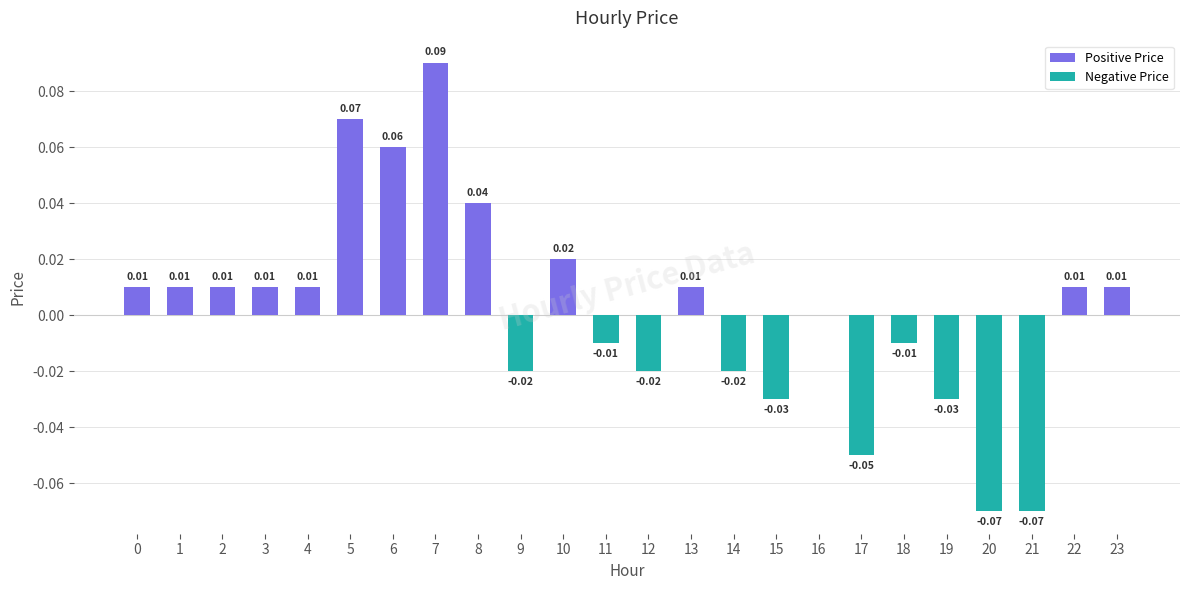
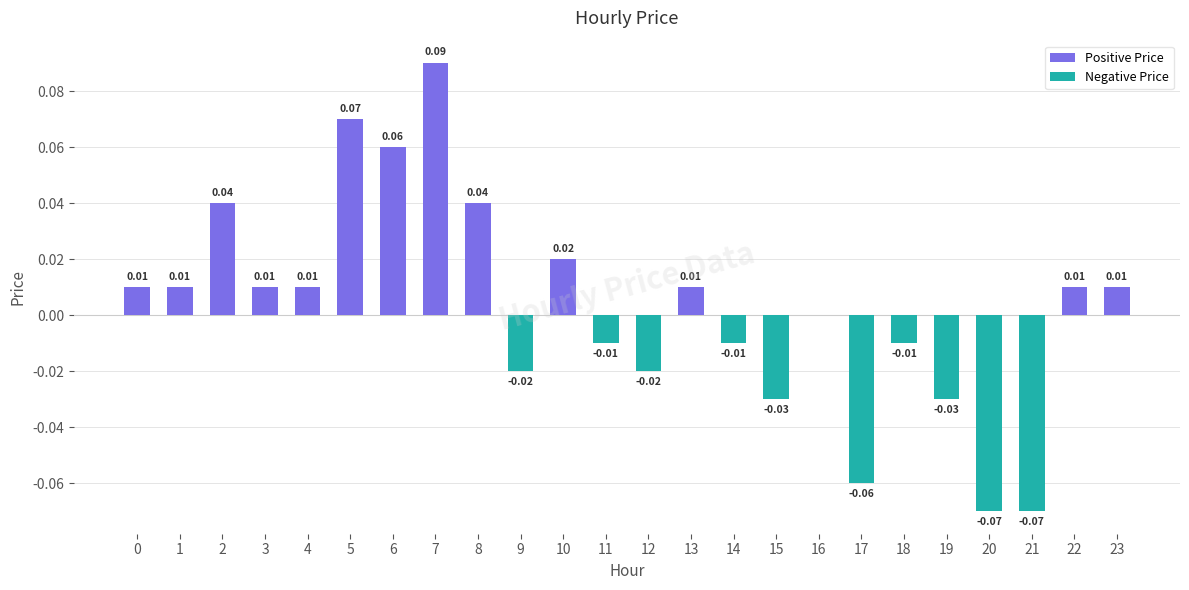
  {
    "Positive Price": {
      "0": 0.01,
      "1": 0.01,
-     "2": 0.01,
+     "2": 0.04,
      "3": 0.01,
      "4": 0.01,
      "5": 0.07,
      "6": 0.06,
      "7": 0.09,
      "8": 0.04,
      "22": 0.01,
      "23": 0.01
    },
    "Negative Price": {
      "9": -0.02,
      "11": -0.01,
      "12": -0.02,
-     "14": -0.02,
+     "14": -0.01,
      "15": -0.03,
-     "17": -0.05,
+     "17": -0.06,
      "18": -0.01,
      "19": -0.03,
      "20": -0.07,
      "21": -0.07
    }
  }
